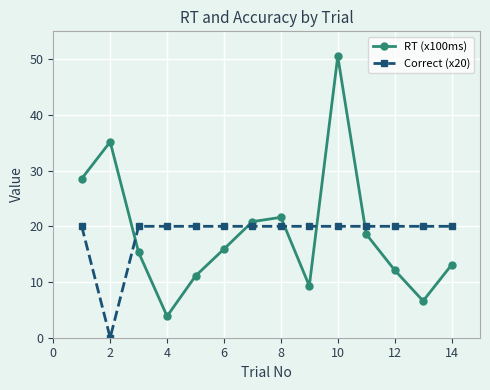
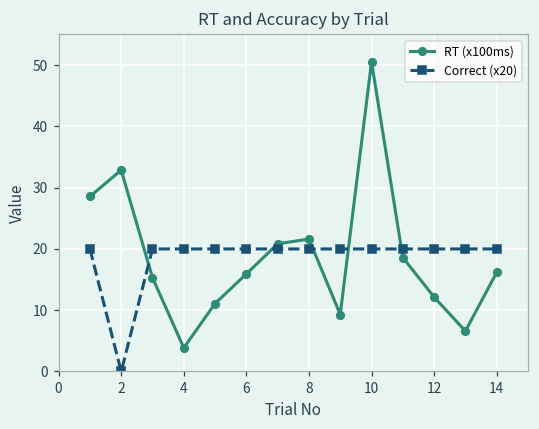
  {
    "RT (x100ms)": {
-     "2": 35,
+     "2": 33,
      "4": 4,
      "6": 16,
      "8": 22,
      "10": 51,
      "12": 12,
-     "14": 13
+     "14": 16
    },
    "Correct (x20)": {
      "2": 0,
      "4": 20,
      "6": 20,
      "8": 20,
      "10": 20,
      "12": 20,
      "14": 20
    }
  }
